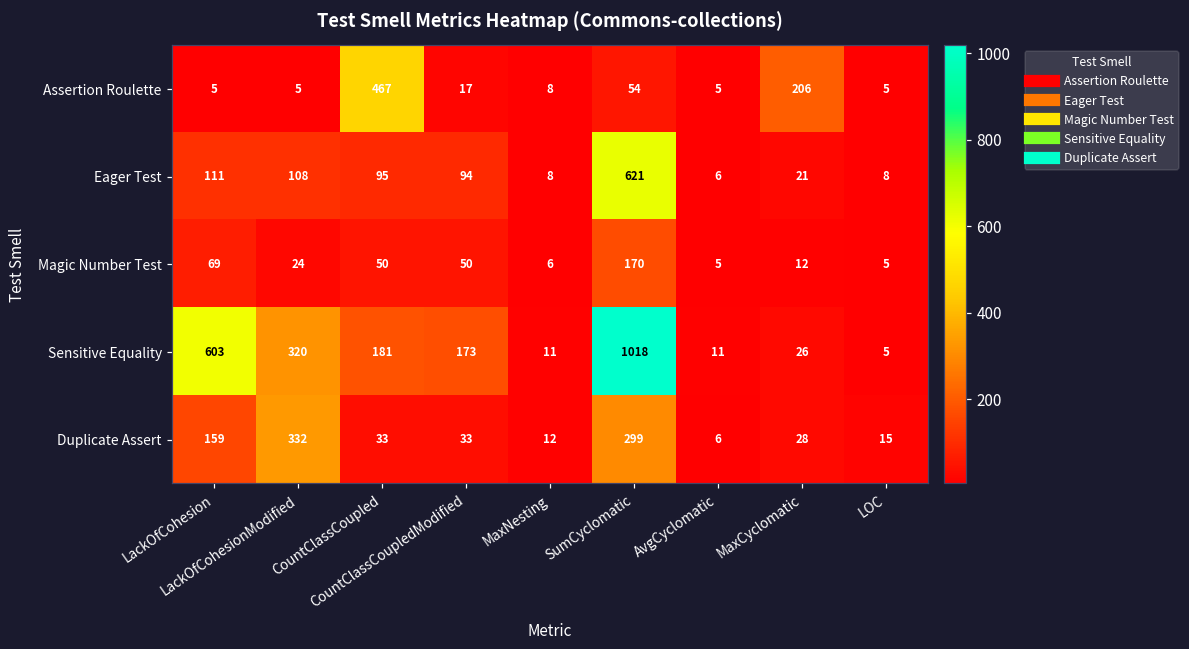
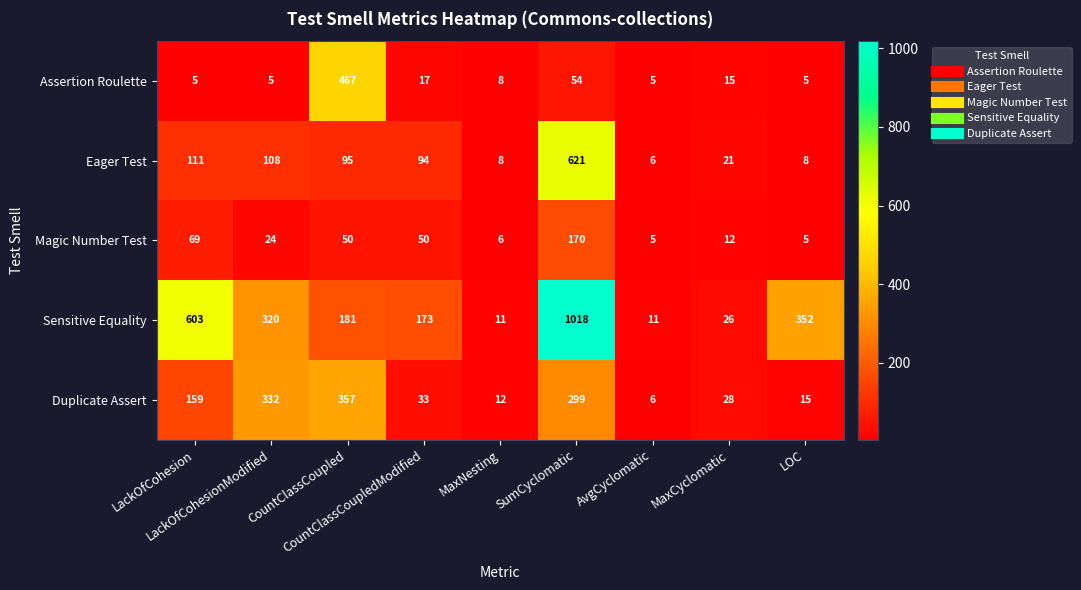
  {
    "Assertion Roulette": {
      "LackOfCohesion": 5,
      "LackOfCohesionModified": 5,
      "CountClassCoupled": 467,
      "CountClassCoupledModified": 17,
      "MaxNesting": 8,
      "SumCyclomatic": 54,
      "AvgCyclomatic": 5,
-     "MaxCyclomatic": 206,
+     "MaxCyclomatic": 15,
      "LOC": 5
    },
    "Eager Test": {
      "LackOfCohesion": 111,
      "LackOfCohesionModified": 108,
      "CountClassCoupled": 95,
      "CountClassCoupledModified": 94,
      "MaxNesting": 8,
      "SumCyclomatic": 621,
      "AvgCyclomatic": 6,
      "MaxCyclomatic": 21,
      "LOC": 8
    },
    "Magic Number Test": {
      "LackOfCohesion": 69,
      "LackOfCohesionModified": 24,
      "CountClassCoupled": 50,
      "CountClassCoupledModified": 50,
      "MaxNesting": 6,
      "SumCyclomatic": 170,
      "AvgCyclomatic": 5,
      "MaxCyclomatic": 12,
      "LOC": 5
    },
    "Sensitive Equality": {
      "LackOfCohesion": 603,
      "LackOfCohesionModified": 320,
      "CountClassCoupled": 181,
      "CountClassCoupledModified": 173,
      "MaxNesting": 11,
      "SumCyclomatic": 1018,
      "AvgCyclomatic": 11,
      "MaxCyclomatic": 26,
-     "LOC": 5
+     "LOC": 352
    },
    "Duplicate Assert": {
      "LackOfCohesion": 159,
      "LackOfCohesionModified": 332,
-     "CountClassCoupled": 33,
+     "CountClassCoupled": 357,
      "CountClassCoupledModified": 33,
      "MaxNesting": 12,
      "SumCyclomatic": 299,
      "AvgCyclomatic": 6,
      "MaxCyclomatic": 28,
      "LOC": 15
    }
  }
